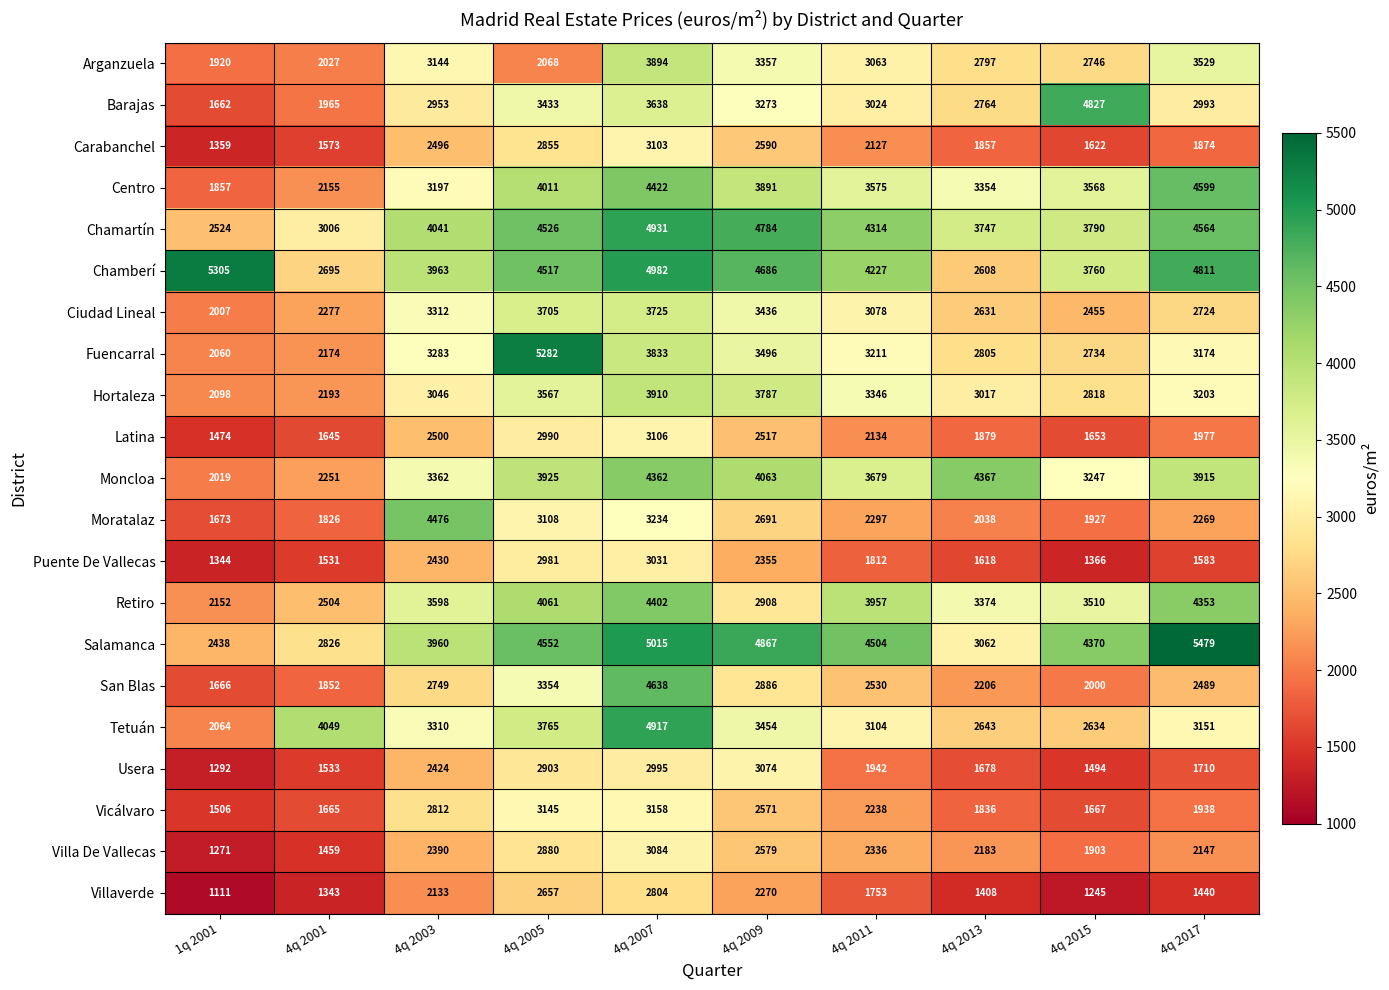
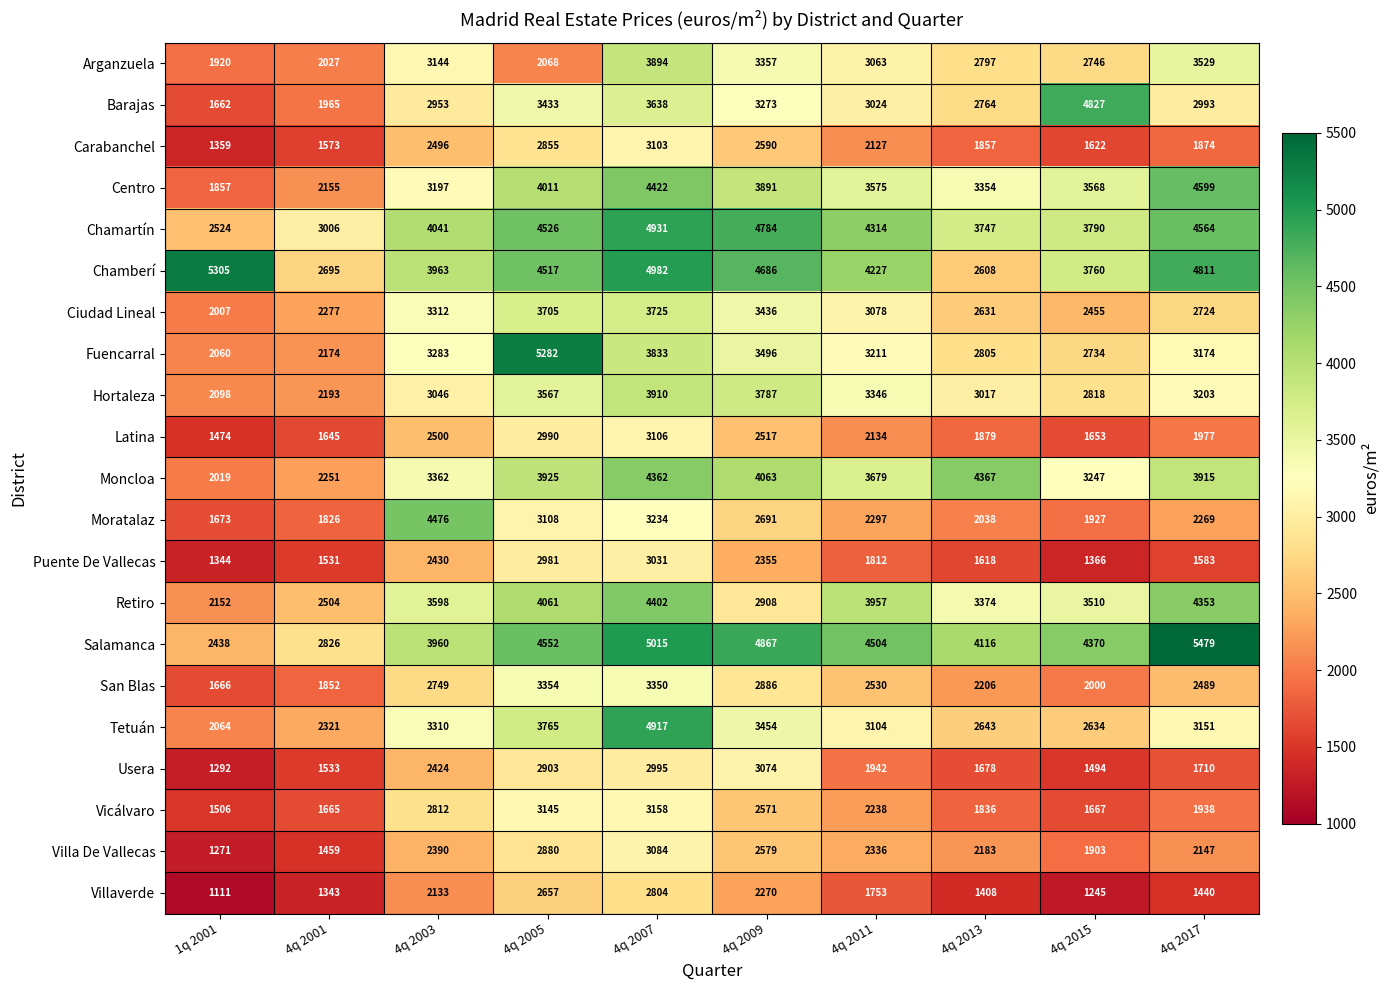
  {
    "Salamanca": {
      "1q 2001": 2438,
      "4q 2001": 2826,
      "4q 2003": 3960,
      "4q 2005": 4552,
      "4q 2007": 5015,
      "4q 2009": 4867,
      "4q 2011": 4504,
-     "4q 2013": 3062,
+     "4q 2013": 4116,
      "4q 2015": 4370,
      "4q 2017": 5479
    },
    "San Blas": {
      "1q 2001": 1666,
      "4q 2001": 1852,
      "4q 2003": 2749,
      "4q 2005": 3354,
-     "4q 2007": 4638,
+     "4q 2007": 3350,
      "4q 2009": 2886,
      "4q 2011": 2530,
      "4q 2013": 2206,
      "4q 2015": 2000,
      "4q 2017": 2489
    },
    "Tetuán": {
      "1q 2001": 2064,
-     "4q 2001": 4049,
+     "4q 2001": 2321,
      "4q 2003": 3310,
      "4q 2005": 3765,
      "4q 2007": 4917,
      "4q 2009": 3454,
      "4q 2011": 3104,
      "4q 2013": 2643,
      "4q 2015": 2634,
      "4q 2017": 3151
    }
  }
